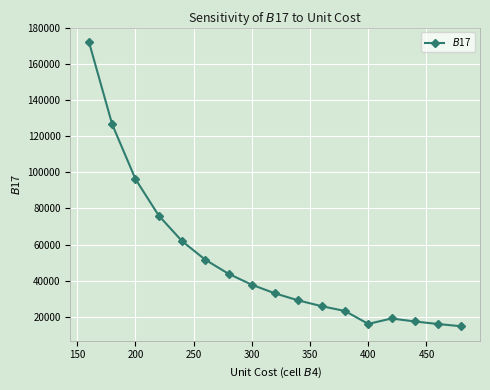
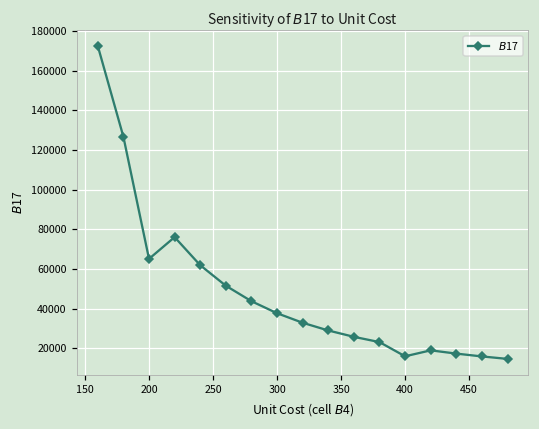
  {
-   "200": 96000,
+   "200": 65000,
    "300": 38000,
    "400": 16000
  }
